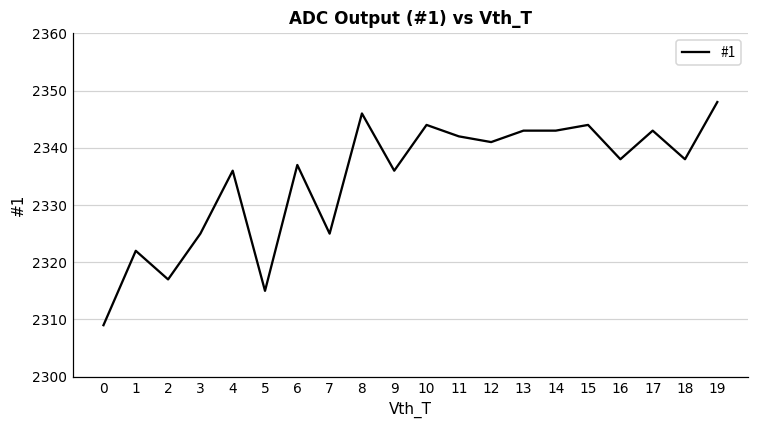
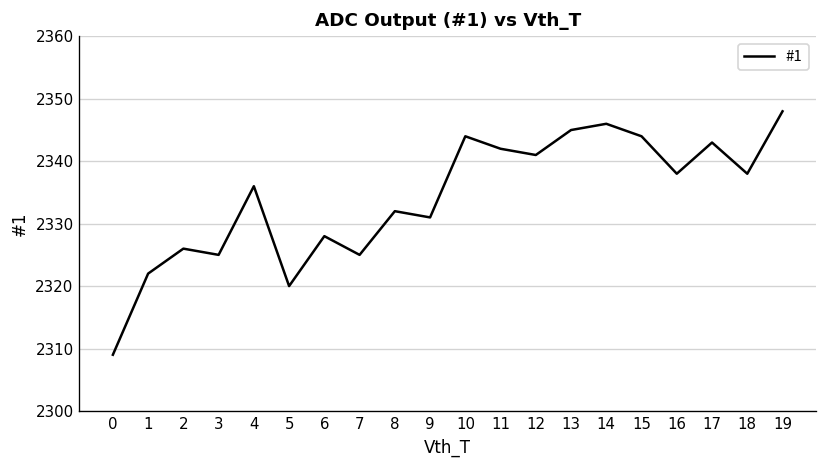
  {
    "0": 2309,
    "1": 2322,
-   "2": 2317,
+   "2": 2326,
    "3": 2325,
    "4": 2336,
-   "5": 2315,
-   "6": 2337,
+   "5": 2320,
+   "6": 2328,
    "7": 2325,
-   "8": 2346,
-   "9": 2336,
+   "8": 2332,
+   "9": 2331,
    "10": 2344,
    "11": 2342,
    "12": 2341,
-   "13": 2343,
-   "14": 2343,
+   "13": 2345,
+   "14": 2346,
    "15": 2344,
    "16": 2338,
    "17": 2343,
    "18": 2338,
    "19": 2348
  }
